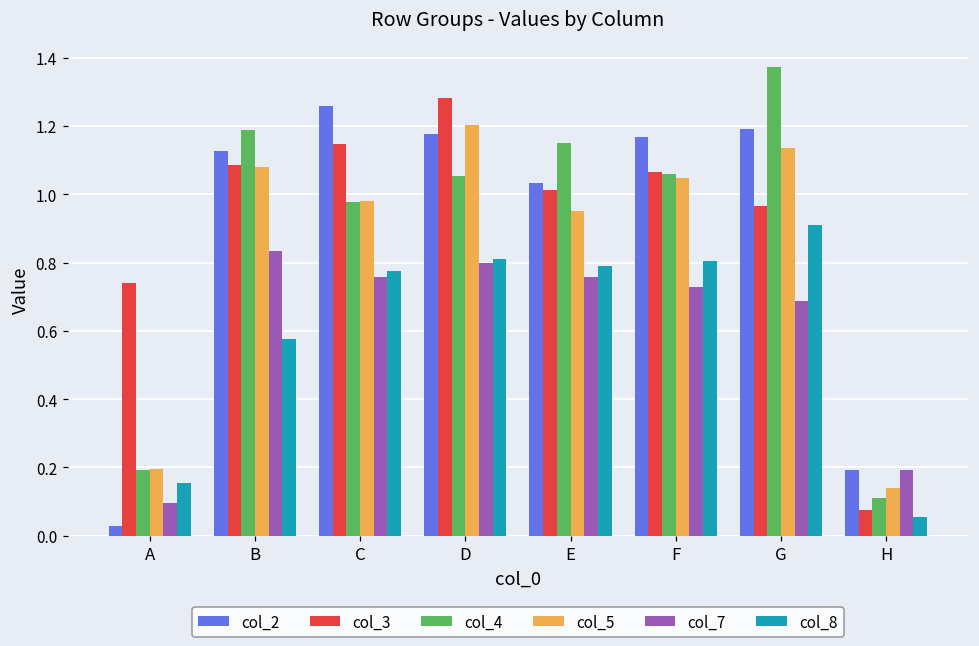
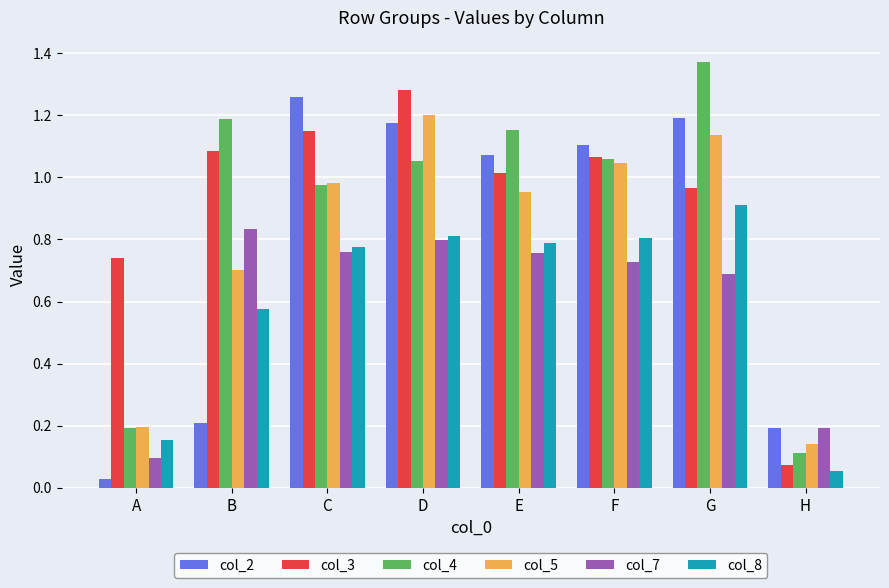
  {
    "col_2": {
      "A": 0.03,
-     "B": 1.13,
+     "B": 0.21,
      "C": 1.26,
      "D": 1.18,
-     "E": 1.03,
-     "F": 1.17,
+     "E": 1.07,
+     "F": 1.11,
      "G": 1.19,
      "H": 0.19
    },
    "col_3": {
      "A": 0.74,
      "B": 1.09,
      "C": 1.15,
      "D": 1.28,
      "E": 1.01,
      "F": 1.07,
      "G": 0.97,
      "H": 0.08
    },
    "col_4": {
      "A": 0.19,
      "B": 1.19,
      "C": 0.98,
      "D": 1.05,
      "E": 1.15,
      "F": 1.06,
      "G": 1.37,
      "H": 0.11
    },
    "col_5": {
      "A": 0.20,
-     "B": 1.08,
+     "B": 0.70,
      "C": 0.98,
      "D": 1.20,
      "E": 0.95,
      "F": 1.05,
      "G": 1.14,
      "H": 0.14
    },
    "col_7": {
      "A": 0.10,
      "B": 0.83,
      "C": 0.76,
      "D": 0.80,
      "E": 0.76,
      "F": 0.73,
      "G": 0.69,
      "H": 0.19
    },
    "col_8": {
      "A": 0.15,
      "B": 0.58,
      "C": 0.78,
      "D": 0.81,
      "E": 0.79,
      "F": 0.81,
      "G": 0.91,
      "H": 0.06
    }
  }
